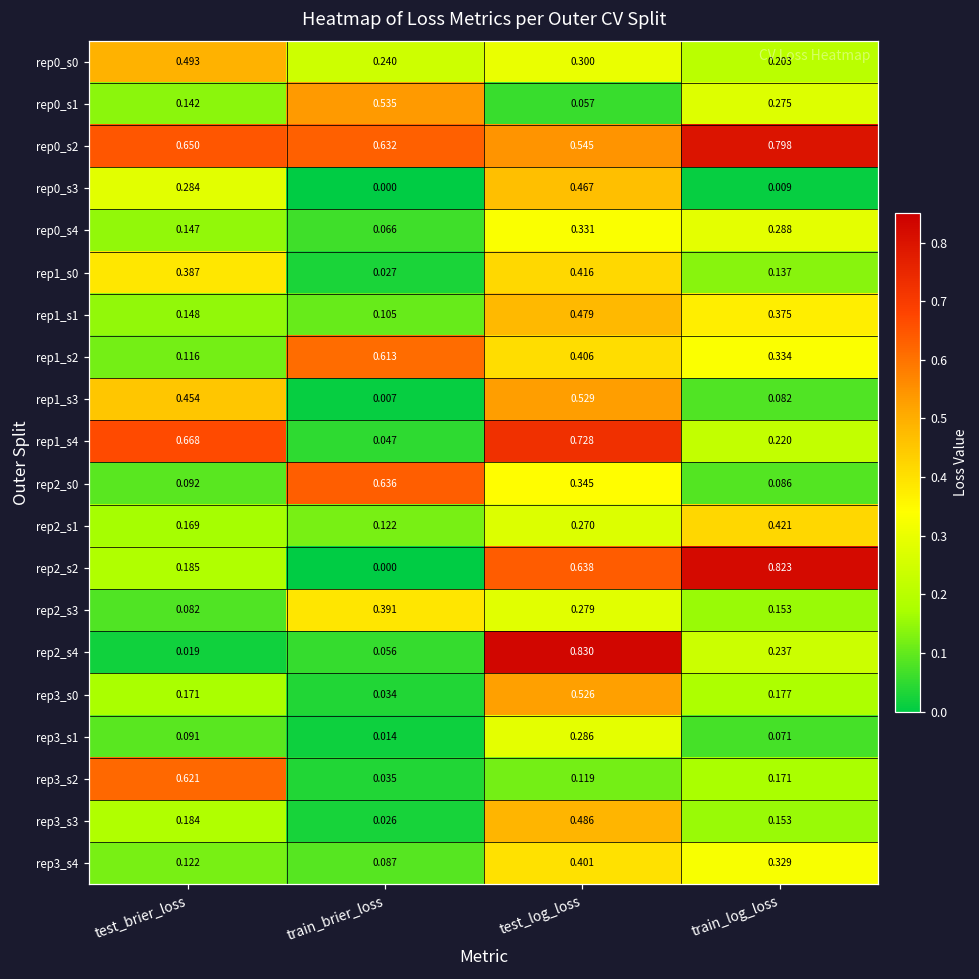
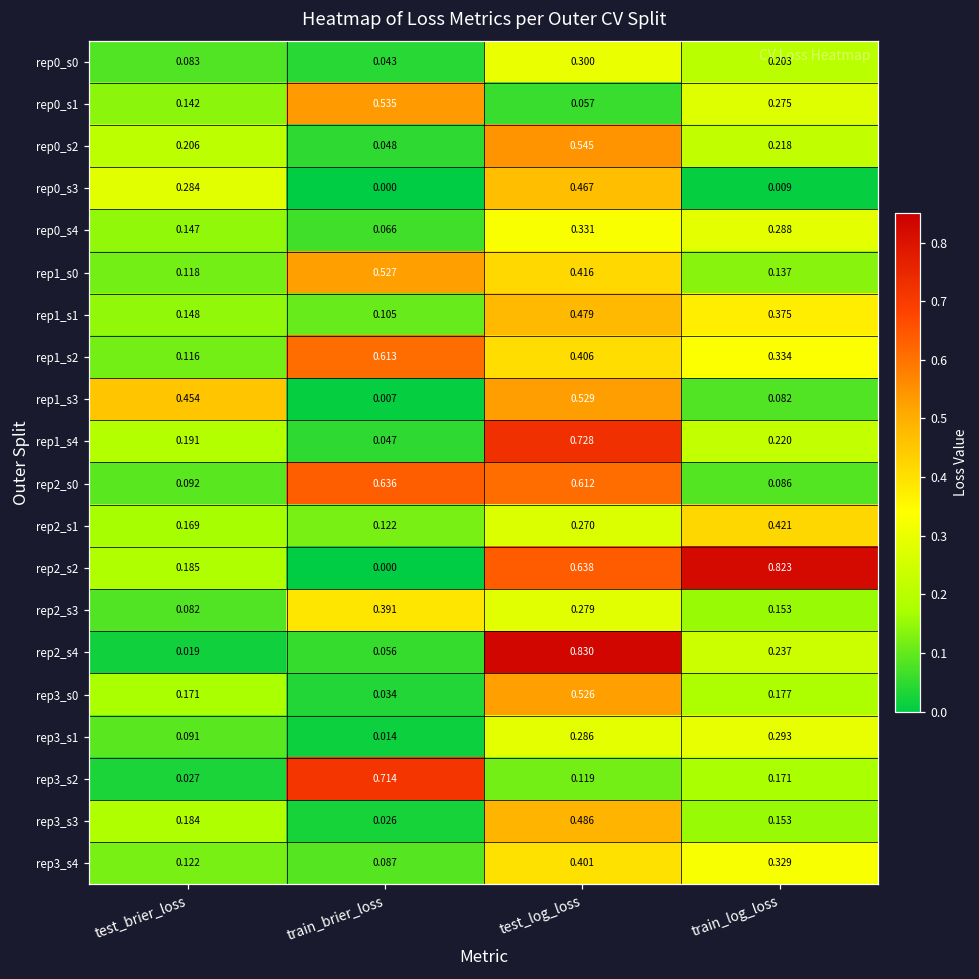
  {
    "rep0_s0": {
-     "test_brier_loss": 0.493,
-     "train_brier_loss": 0.240,
+     "test_brier_loss": 0.083,
+     "train_brier_loss": 0.043,
      "test_log_loss": 0.300
    },
    "rep0_s1": {
      "test_brier_loss": 0.142,
      "train_brier_loss": 0.535,
      "test_log_loss": 0.057,
      "train_log_loss": 0.275
    },
    "rep0_s2": {
-     "test_brier_loss": 0.650,
-     "train_brier_loss": 0.632,
+     "test_brier_loss": 0.206,
+     "train_brier_loss": 0.048,
      "test_log_loss": 0.545,
-     "train_log_loss": 0.798
+     "train_log_loss": 0.218
    },
    "rep0_s3": {
      "test_brier_loss": 0.284,
      "train_brier_loss": 0.000,
      "test_log_loss": 0.467,
      "train_log_loss": 0.009
    },
    "rep0_s4": {
      "test_brier_loss": 0.147,
      "train_brier_loss": 0.066,
      "test_log_loss": 0.331,
      "train_log_loss": 0.288
    },
    "rep1_s0": {
-     "test_brier_loss": 0.387,
-     "train_brier_loss": 0.027,
+     "test_brier_loss": 0.118,
+     "train_brier_loss": 0.527,
      "test_log_loss": 0.416,
      "train_log_loss": 0.137
    },
    "rep1_s1": {
      "test_brier_loss": 0.148,
      "train_brier_loss": 0.105,
      "test_log_loss": 0.479,
      "train_log_loss": 0.375
    },
    "rep1_s2": {
      "test_brier_loss": 0.116,
      "train_brier_loss": 0.613,
      "test_log_loss": 0.406,
      "train_log_loss": 0.334
    },
    "rep1_s3": {
      "test_brier_loss": 0.454,
      "train_brier_loss": 0.007,
      "test_log_loss": 0.529,
      "train_log_loss": 0.082
    },
    "rep1_s4": {
-     "test_brier_loss": 0.668,
+     "test_brier_loss": 0.191,
      "train_brier_loss": 0.047,
      "test_log_loss": 0.728,
      "train_log_loss": 0.220
    },
    "rep2_s0": {
      "test_brier_loss": 0.092,
      "train_brier_loss": 0.636,
-     "test_log_loss": 0.345,
+     "test_log_loss": 0.612,
      "train_log_loss": 0.086
    },
    "rep2_s1": {
      "test_brier_loss": 0.169,
      "train_brier_loss": 0.122,
      "test_log_loss": 0.270,
      "train_log_loss": 0.421
    },
    "rep2_s2": {
      "test_brier_loss": 0.185,
      "train_brier_loss": 0.000,
      "test_log_loss": 0.638,
      "train_log_loss": 0.823
    },
    "rep2_s3": {
      "test_brier_loss": 0.082,
      "train_brier_loss": 0.391,
      "test_log_loss": 0.279,
      "train_log_loss": 0.153
    },
    "rep2_s4": {
      "test_brier_loss": 0.019,
      "train_brier_loss": 0.056,
      "test_log_loss": 0.830,
      "train_log_loss": 0.237
    },
    "rep3_s0": {
      "test_brier_loss": 0.171,
      "train_brier_loss": 0.034,
      "test_log_loss": 0.526,
      "train_log_loss": 0.177
    },
    "rep3_s1": {
      "test_brier_loss": 0.091,
      "train_brier_loss": 0.014,
      "test_log_loss": 0.286,
-     "train_log_loss": 0.071
+     "train_log_loss": 0.293
    },
    "rep3_s2": {
-     "test_brier_loss": 0.621,
-     "train_brier_loss": 0.035,
+     "test_brier_loss": 0.027,
+     "train_brier_loss": 0.714,
      "test_log_loss": 0.119,
      "train_log_loss": 0.171
    },
    "rep3_s3": {
      "test_brier_loss": 0.184,
      "train_brier_loss": 0.026,
      "test_log_loss": 0.486,
      "train_log_loss": 0.153
    },
    "rep3_s4": {
      "test_brier_loss": 0.122,
      "train_brier_loss": 0.087,
      "test_log_loss": 0.401,
      "train_log_loss": 0.329
    }
  }
